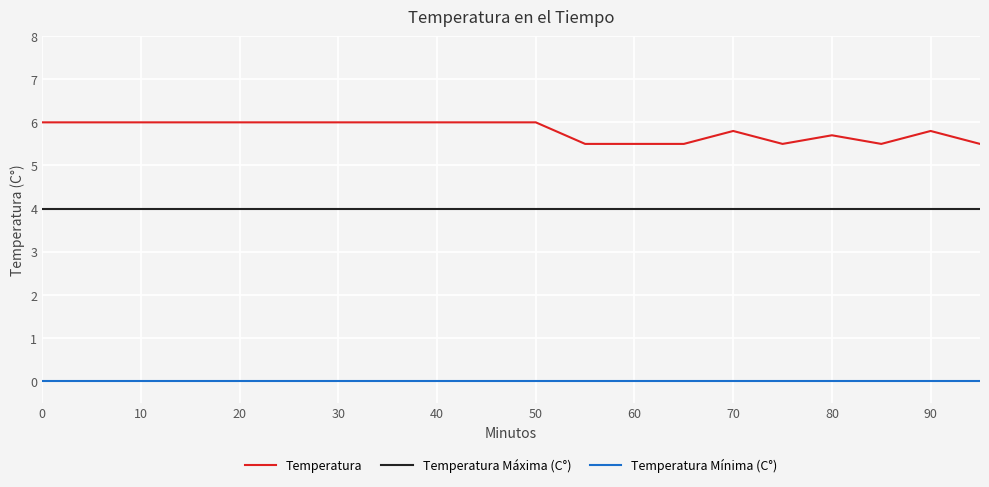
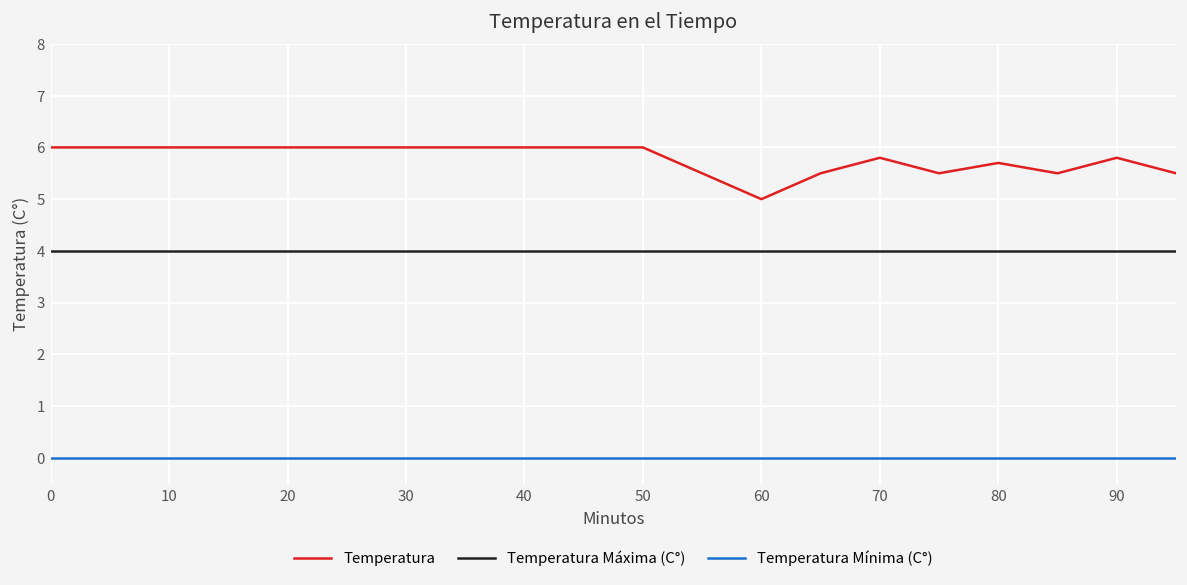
  {
    "Temperatura": {
      "0": 6.0,
      "10": 6.0,
      "20": 6.0,
      "30": 6.0,
      "40": 6.0,
      "50": 6.0,
-     "60": 5.5,
+     "60": 5.0,
      "70": 5.8,
      "80": 5.7,
      "90": 5.8
    },
    "Temperatura Máxima (C°)": {
      "0": 4.0,
      "10": 4.0,
      "20": 4.0,
      "30": 4.0,
      "40": 4.0,
      "50": 4.0,
      "60": 4.0,
      "70": 4.0,
      "80": 4.0,
      "90": 4.0
    },
    "Temperatura Mínima (C°)": {
      "0": 0.0,
      "10": 0.0,
      "20": 0.0,
      "30": 0.0,
      "40": 0.0,
      "50": 0.0,
      "60": 0.0,
      "70": 0.0,
      "80": 0.0,
      "90": 0.0
    }
  }
